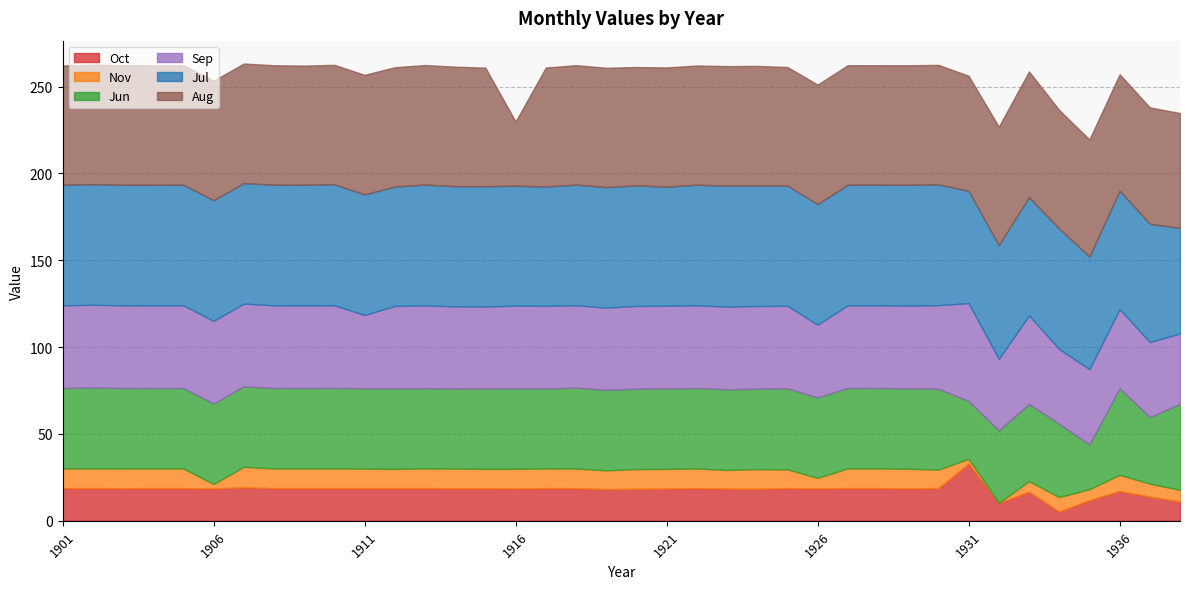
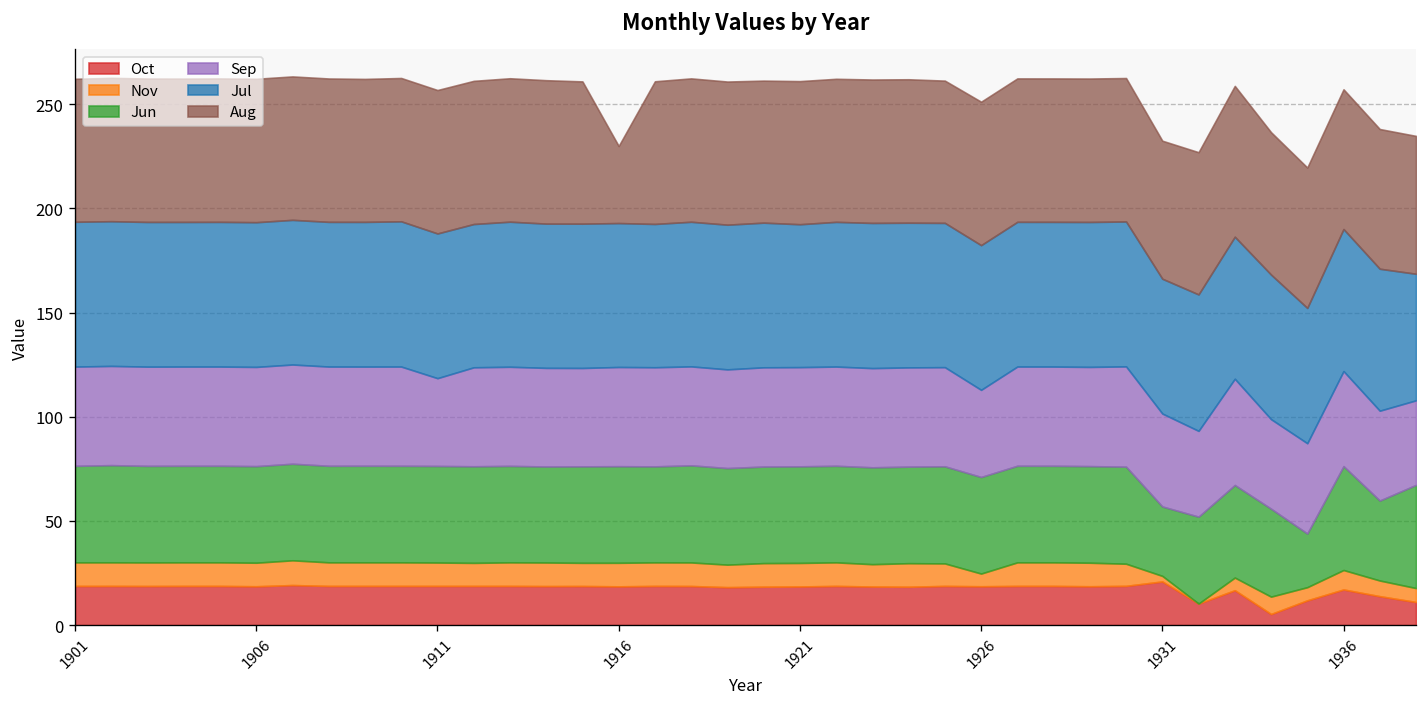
  {
    "Oct": {
      "1901": 19,
      "1906": 19,
      "1911": 19,
      "1916": 19,
      "1921": 19,
      "1926": 19,
-     "1931": 33,
+     "1931": 21,
      "1936": 17
    },
    "Nov": {
      "1901": 11,
-     "1906": 3,
+     "1906": 11,
      "1911": 11,
      "1916": 11,
      "1921": 11,
      "1926": 6,
      "1931": 3,
      "1936": 9
    },
    "Jun": {
      "1901": 46,
      "1906": 46,
      "1911": 46,
      "1916": 46,
      "1921": 46,
      "1926": 46,
      "1931": 33,
      "1936": 50
    },
    "Sep": {
      "1901": 48,
      "1906": 48,
      "1911": 42,
      "1916": 48,
      "1921": 48,
      "1926": 42,
-     "1931": 56,
+     "1931": 45,
      "1936": 46
    },
    "Jul": {
      "1901": 69,
      "1906": 69,
      "1911": 69,
      "1916": 69,
      "1921": 69,
      "1926": 69,
      "1931": 65,
      "1936": 68
    },
    "Aug": {
      "1901": 69,
      "1911": 69,
      "1916": 37,
      "1921": 69,
      "1926": 69,
      "1931": 66,
      "1936": 67
    }
  }
